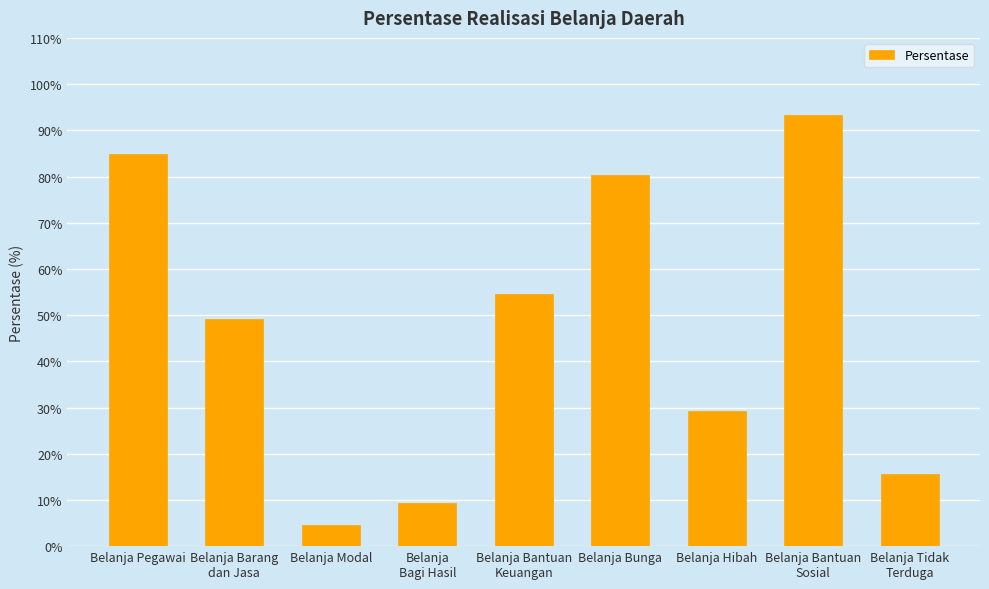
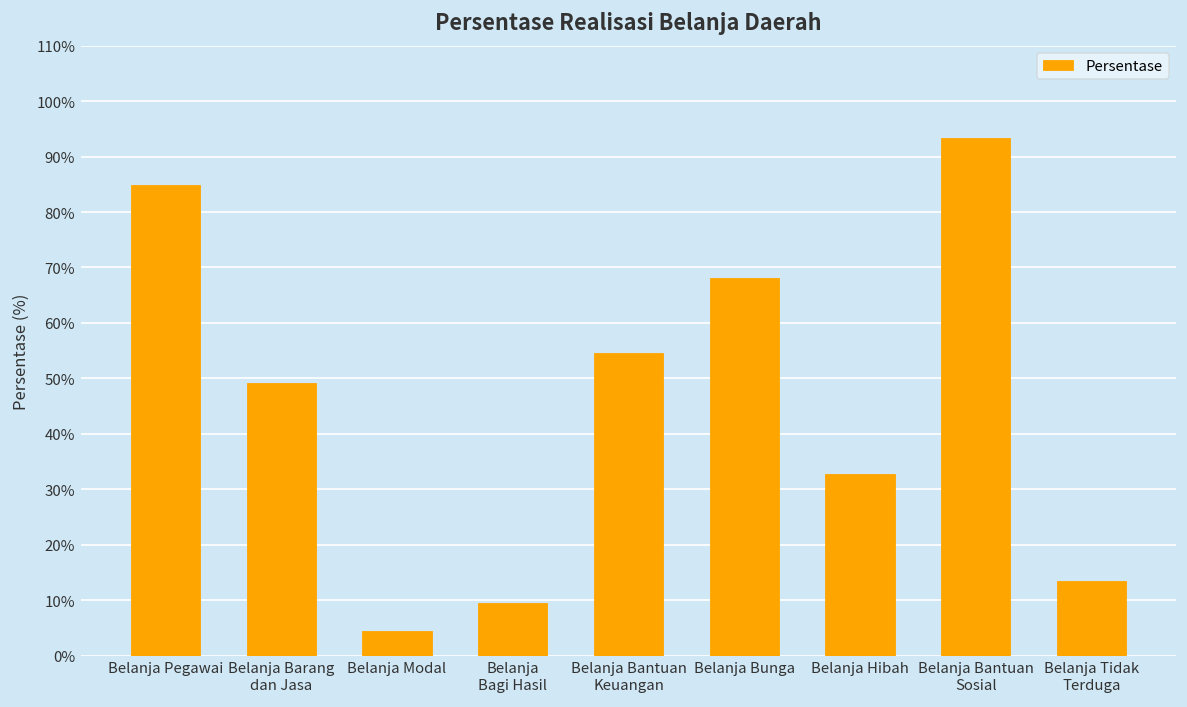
  {
    "Belanja Pegawai": "85%",
    "Belanja Barang dan Jasa": "49%",
    "Belanja Modal": "5%",
    "Belanja Bagi Hasil": "9%",
    "Belanja Bantuan Keuangan": "55%",
-   "Belanja Bunga": "80%",
-   "Belanja Hibah": "29%",
+   "Belanja Bunga": "68%",
+   "Belanja Hibah": "33%",
    "Belanja Bantuan Sosial": "93%",
-   "Belanja Tidak Terduga": "16%"
+   "Belanja Tidak Terduga": "13%"
  }
